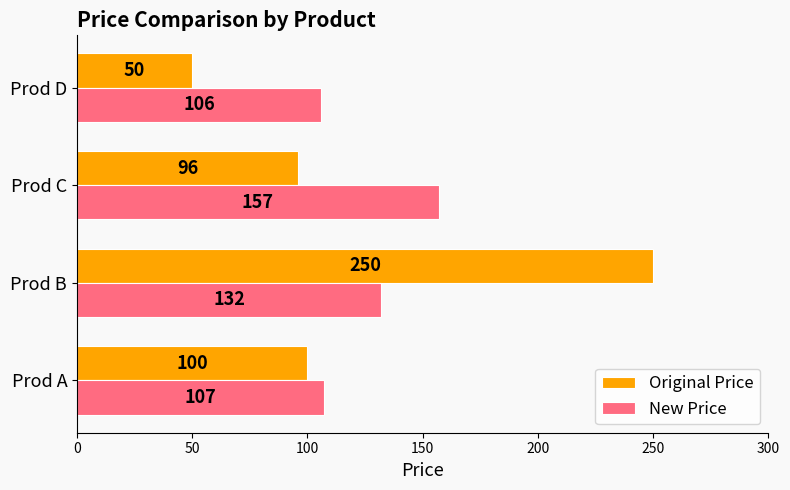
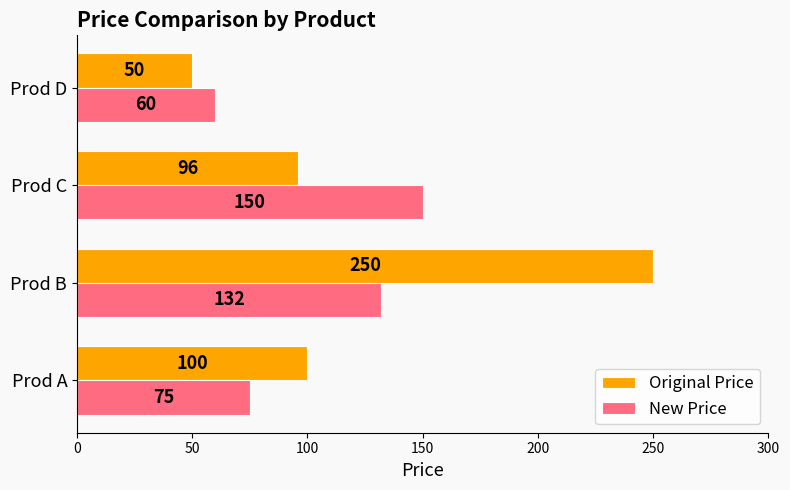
  {
    "Original Price": {
      "Prod D": 50,
      "Prod C": 96,
      "Prod B": 250,
      "Prod A": 100
    },
    "New Price": {
-     "Prod D": 106,
-     "Prod C": 157,
+     "Prod D": 60,
+     "Prod C": 150,
      "Prod B": 132,
-     "Prod A": 107
+     "Prod A": 75
    }
  }
